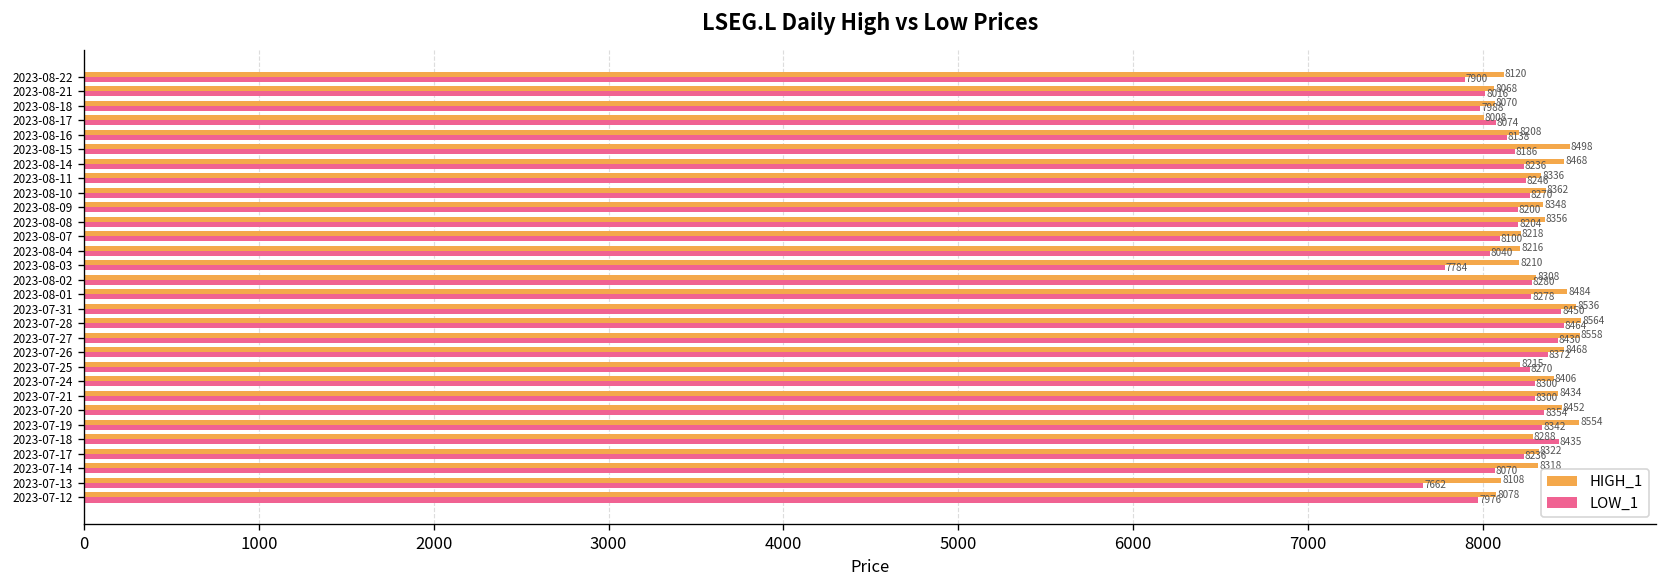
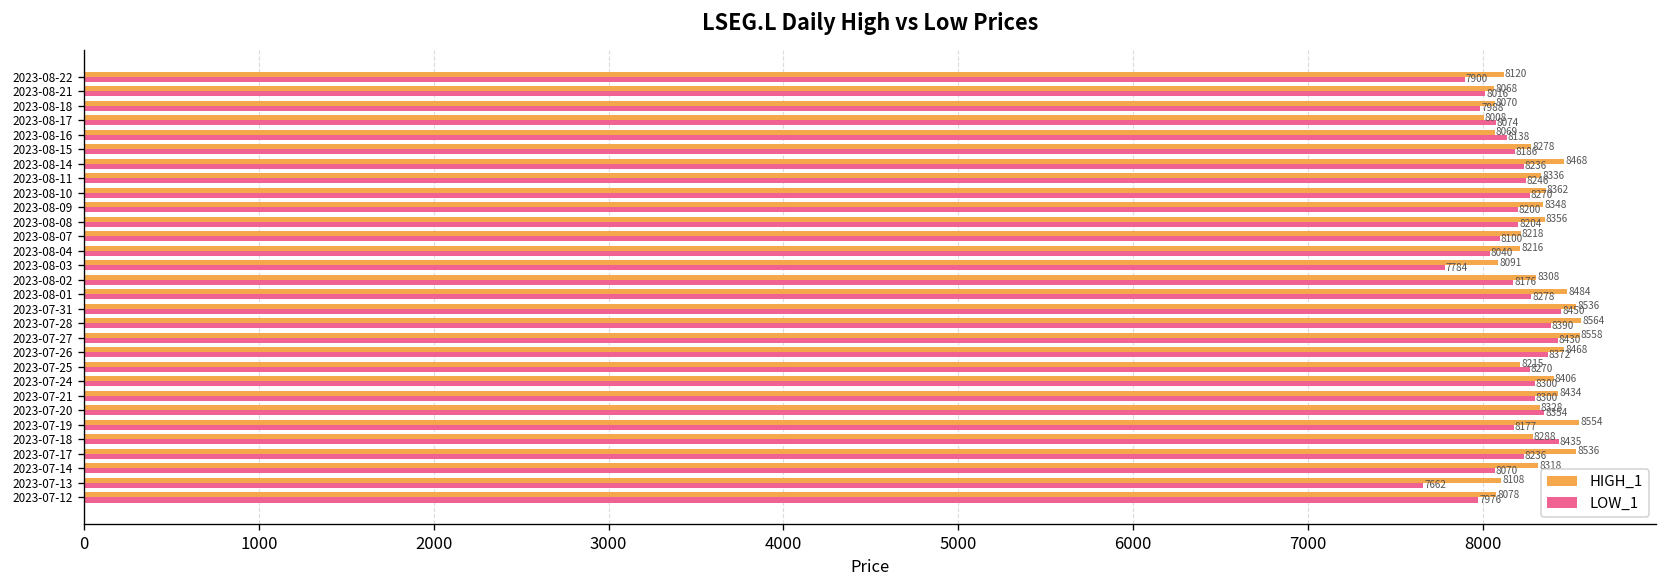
  {
    "HIGH_1": {
      "2023-08-22": 8120,
-     "2023-08-16": 8208,
-     "2023-08-15": 8498,
+     "2023-08-16": 8069,
+     "2023-08-15": 8278,
      "2023-08-14": 8468,
      "2023-08-10": 8362,
      "2023-08-09": 8348,
      "2023-08-08": 8356,
      "2023-08-07": 8218,
      "2023-08-04": 8216,
-     "2023-08-03": 8210,
+     "2023-08-03": 8091,
      "2023-08-01": 8484,
      "2023-07-28": 8564,
      "2023-07-27": 8558,
      "2023-07-26": 8468,
      "2023-07-24": 8406,
      "2023-07-21": 8434,
-     "2023-07-20": 8452,
+     "2023-07-20": 8328,
      "2023-07-19": 8554,
      "2023-07-18": 8288,
-     "2023-07-17": 8322,
+     "2023-07-17": 8536,
      "2023-07-13": 8108,
      "2023-07-12": 8078
    },
    "LOW_1": {
      "2023-08-22": 7900,
      "2023-08-15": 8186,
      "2023-08-14": 8236,
      "2023-08-10": 8270,
      "2023-08-09": 8200,
      "2023-08-08": 8204,
      "2023-08-07": 8100,
      "2023-08-04": 8040,
      "2023-08-03": 7784,
-     "2023-08-02": 8280,
+     "2023-08-02": 8176,
      "2023-08-01": 8278,
-     "2023-07-28": 8464,
+     "2023-07-28": 8390,
      "2023-07-27": 8430,
      "2023-07-26": 8372,
      "2023-07-24": 8300,
      "2023-07-21": 8300,
      "2023-07-20": 8354,
-     "2023-07-19": 8342,
+     "2023-07-19": 8177,
      "2023-07-18": 8435,
      "2023-07-14": 8070,
      "2023-07-13": 7662,
      "2023-07-12": 7976
    }
  }
